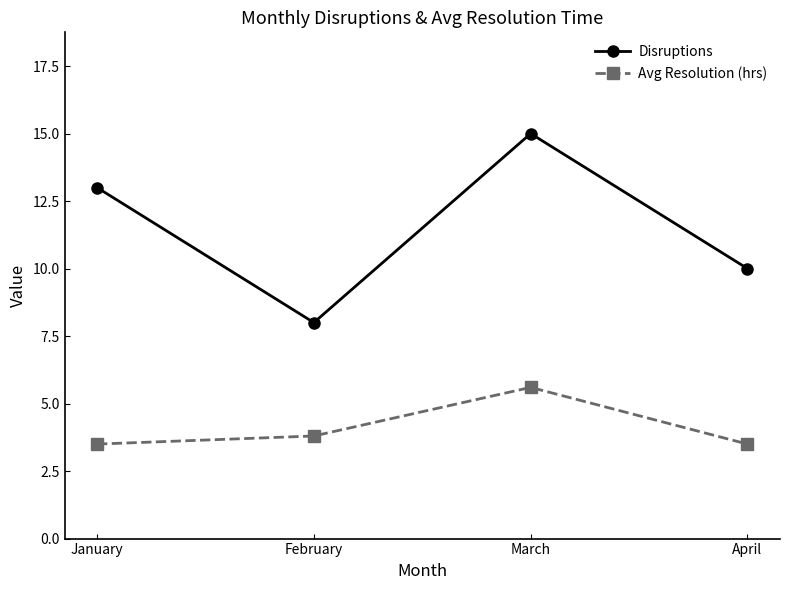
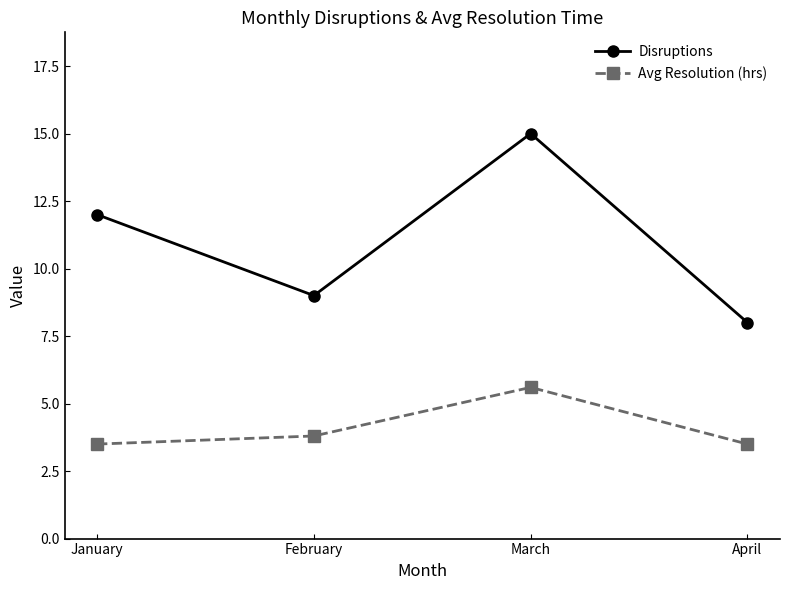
  {
    "Disruptions": {
-     "January": 13,
-     "February": 8,
+     "January": 12,
+     "February": 9,
      "March": 15,
-     "April": 10
+     "April": 8
    },
    "Avg Resolution (hrs)": {
      "January": 3.5,
      "February": 3.8,
      "March": 5.6,
      "April": 3.5
    }
  }
